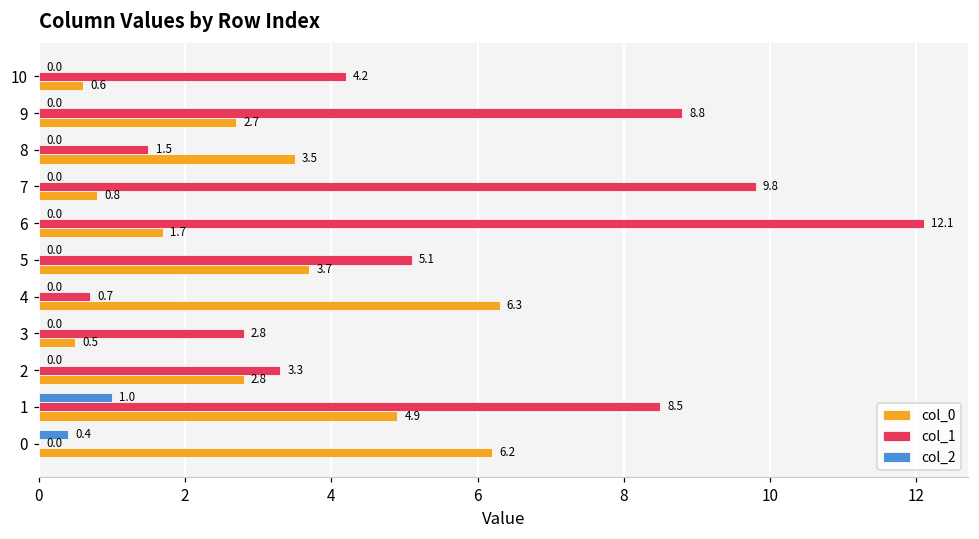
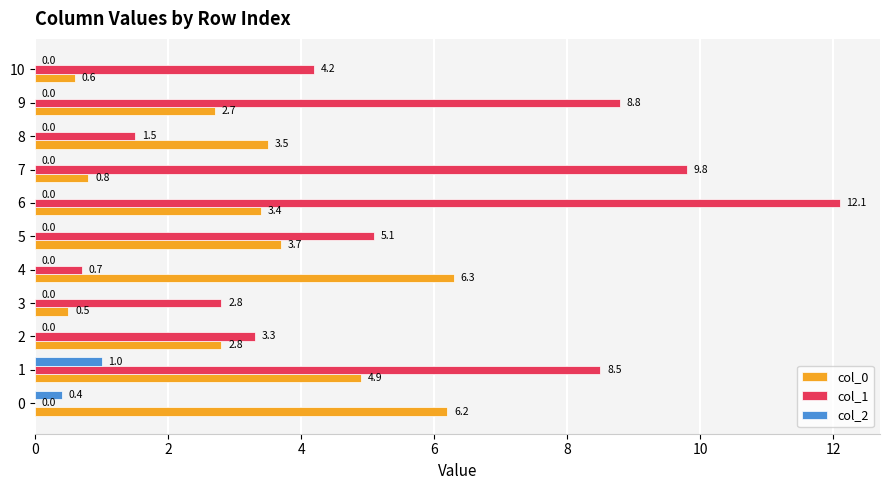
  {
    "col_0": {
      "10": 0.6,
      "9": 2.7,
      "8": 3.5,
      "7": 0.8,
-     "6": 1.7,
+     "6": 3.4,
      "5": 3.7,
      "4": 6.3,
      "3": 0.5,
      "2": 2.8,
      "1": 4.9,
      "0": 6.2
    },
    "col_1": {
      "10": 4.2,
      "9": 8.8,
      "8": 1.5,
      "7": 9.8,
      "6": 12.1,
      "5": 5.1,
      "4": 0.7,
      "3": 2.8,
      "2": 3.3,
      "1": 8.5,
      "0": 0.0
    },
    "col_2": {
      "10": 0.0,
      "9": 0.0,
      "8": 0.0,
      "7": 0.0,
      "6": 0.0,
      "5": 0.0,
      "4": 0.0,
      "3": 0.0,
      "2": 0.0,
      "1": 1.0,
      "0": 0.4
    }
  }
